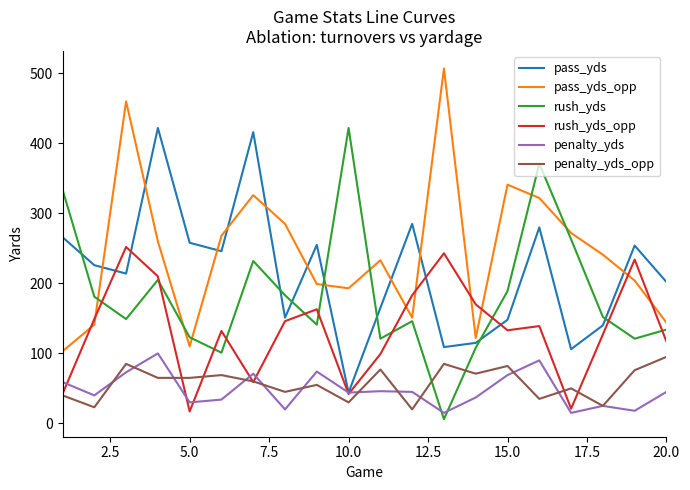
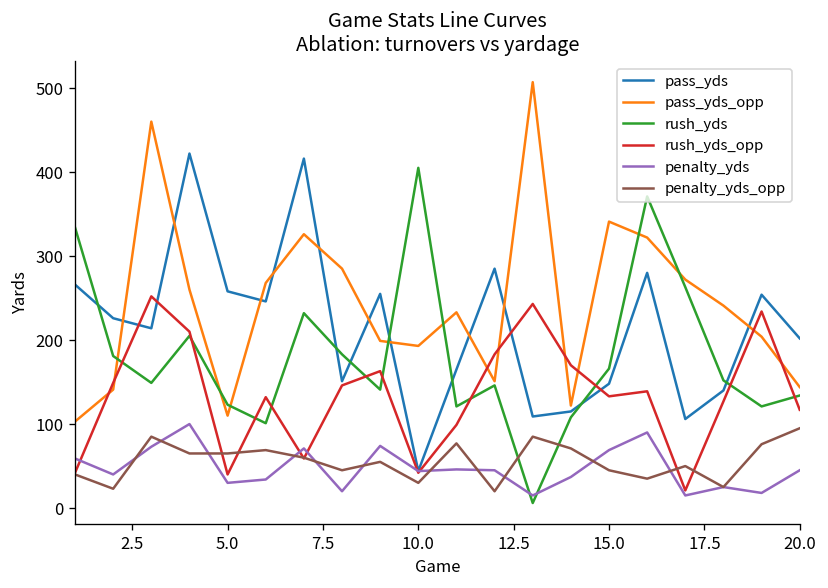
  {
    "pass_yds": {
      "5.0": 260,
      "15.0": 150,
      "20.0": 200
    },
    "pass_yds_opp": {
      "5.0": 110,
      "10.0": 190,
      "15.0": 340,
      "20.0": 140
    },
    "rush_yds": {
      "5.0": 120,
-     "10.0": 420,
-     "15.0": 190,
+     "10.0": 410,
+     "15.0": 170,
      "20.0": 130
    },
    "rush_yds_opp": {
-     "5.0": 20,
+     "5.0": 40,
      "15.0": 130,
      "20.0": 120
    },
    "penalty_yds": {
      "5.0": 30,
      "15.0": 70,
      "20.0": 50
    },
    "penalty_yds_opp": {
      "5.0": 70,
      "10.0": 30,
-     "15.0": 80,
+     "15.0": 50,
      "20.0": 100
    }
  }
